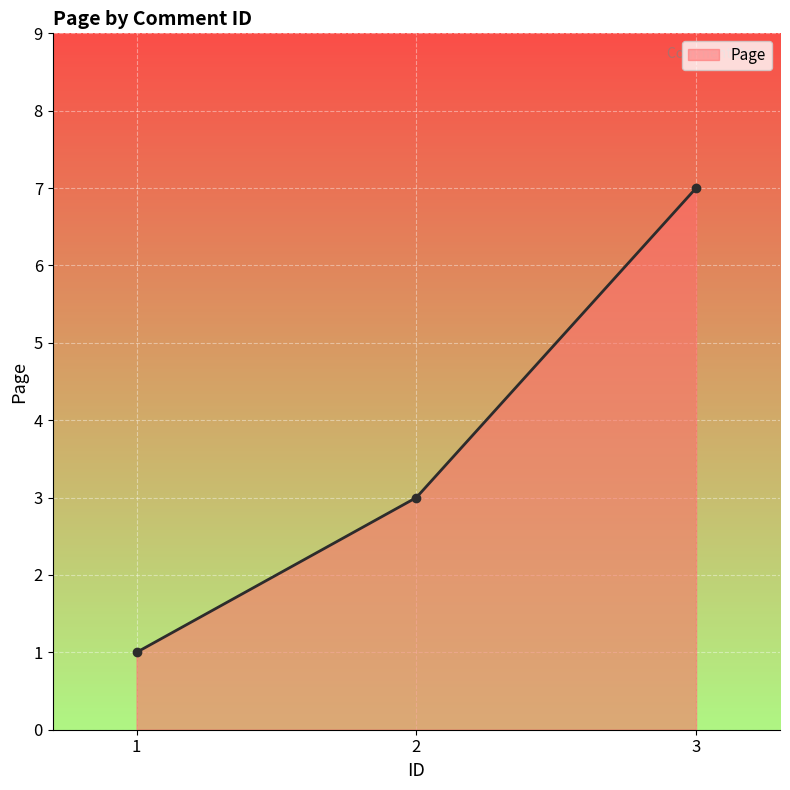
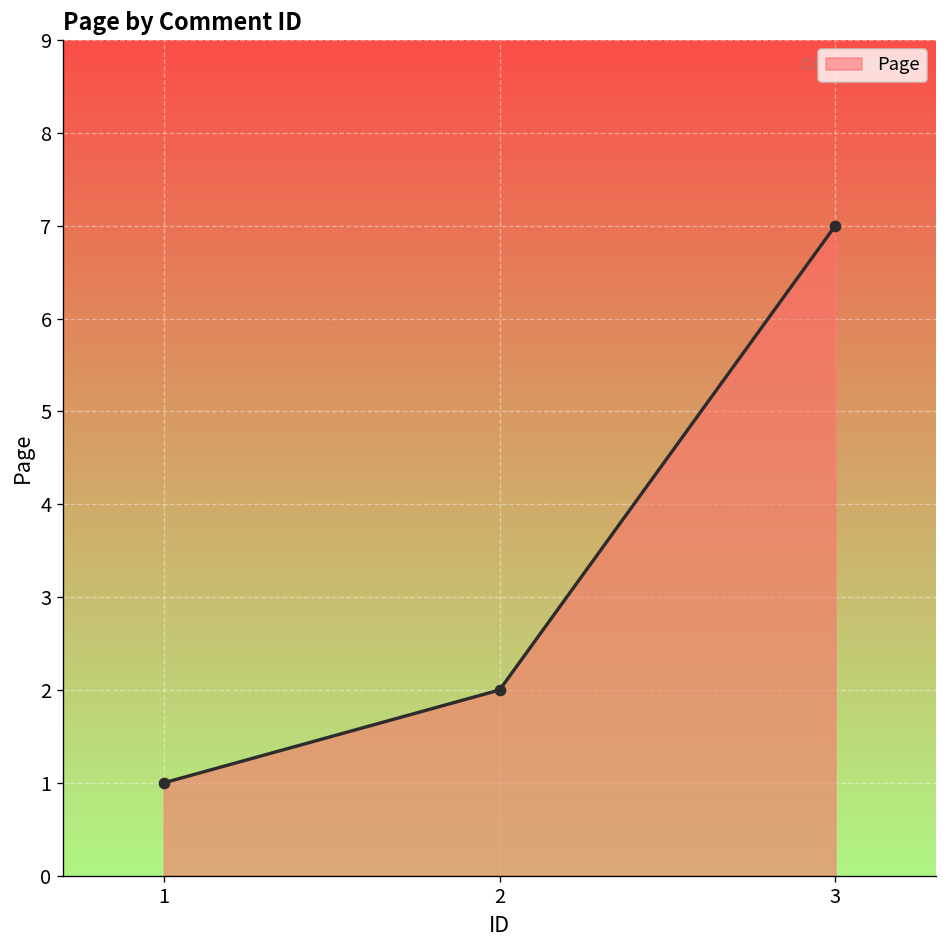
  {
    "1": 1,
-   "2": 3,
+   "2": 2,
    "3": 7
  }
